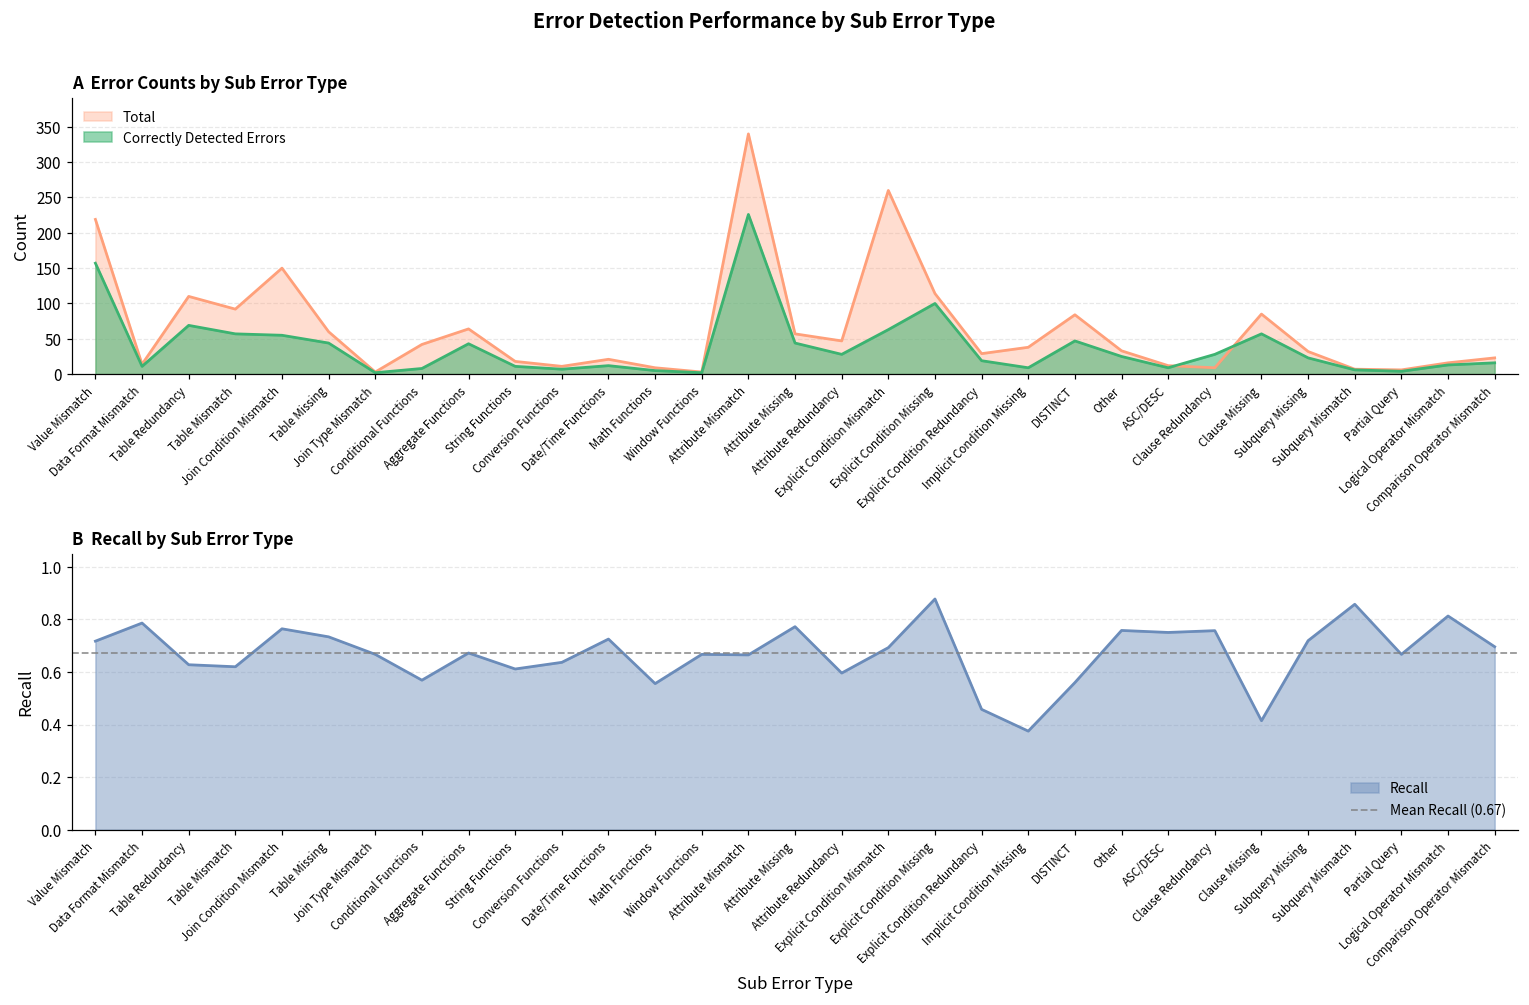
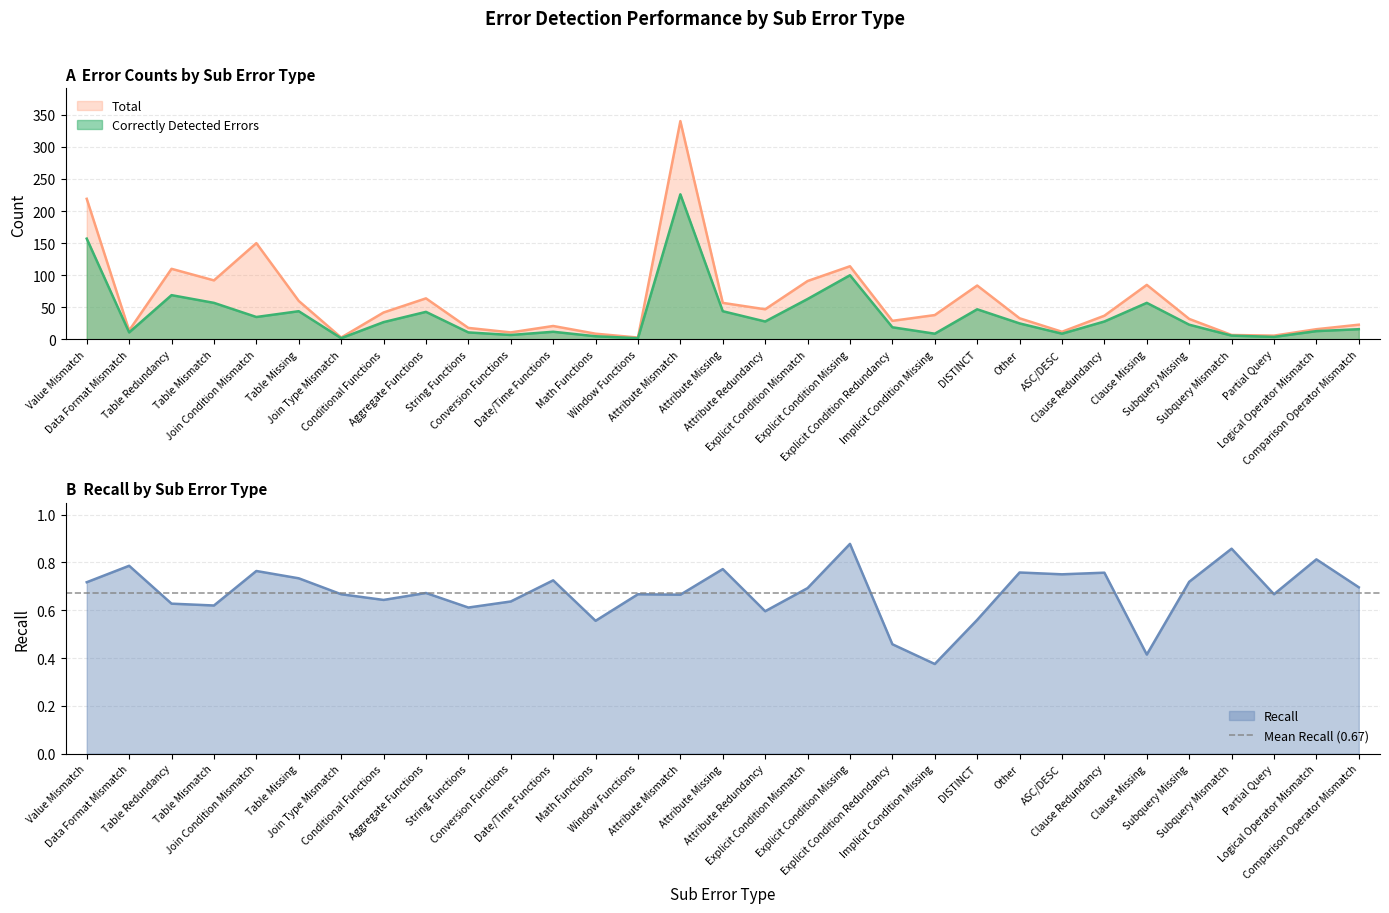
  {
    "A Error Counts by Sub Error Type": {
      "Total": {
        "Value Mismatch": 220,
        "Table Redundancy": 110,
        "Table Mismatch": 90,
        "Join Condition Mismatch": 150,
        "Table Missing": 60,
        "Conditional Functions": 40,
        "Aggregate Functions": 60,
        "String Functions": 20,
        "Conversion Functions": 10,
        "Date/Time Functions": 20,
        "Math Functions": 10,
        "Attribute Mismatch": 340,
        "Attribute Missing": 60,
        "Attribute Redundancy": 50,
-       "Explicit Condition Mismatch": 260,
+       "Explicit Condition Mismatch": 90,
        "Explicit Condition Missing": 110,
        "Explicit Condition Redundancy": 30,
        "Implicit Condition Missing": 40,
        "DISTINCT": 80,
        "Other": 30,
-       "Clause Redundancy": 10,
+       "Clause Redundancy": 40,
        "Clause Missing": 90,
        "Subquery Missing": 30,
        "Comparison Operator Mismatch": 20
      },
      "Correctly Detected Errors": {
        "Value Mismatch": 160,
        "Table Redundancy": 70,
        "Table Mismatch": 60,
-       "Join Condition Mismatch": 60,
+       "Join Condition Mismatch": 40,
        "Table Missing": 40,
-       "Conditional Functions": 10,
+       "Conditional Functions": 30,
        "Aggregate Functions": 40,
        "String Functions": 10,
        "Conversion Functions": 10,
        "Date/Time Functions": 10,
        "Math Functions": 10,
        "Attribute Mismatch": 230,
        "Attribute Missing": 40,
        "Attribute Redundancy": 30,
        "Explicit Condition Mismatch": 60,
        "Explicit Condition Missing": 100,
        "Explicit Condition Redundancy": 20,
        "Implicit Condition Missing": 10,
        "DISTINCT": 50,
        "Other": 30,
        "Clause Redundancy": 30,
        "Clause Missing": 60,
        "Subquery Missing": 20,
        "Comparison Operator Mismatch": 20
      }
    },
    "B Recall by Sub Error Type": {
      "Value Mismatch": 0.72,
      "Data Format Mismatch": 0.79,
      "Table Redundancy": 0.63,
      "Table Mismatch": 0.62,
      "Join Condition Mismatch": 0.76,
      "Table Missing": 0.73,
      "Join Type Mismatch": 0.67,
-     "Conditional Functions": 0.57,
+     "Conditional Functions": 0.64,
      "Aggregate Functions": 0.67,
      "String Functions": 0.61,
      "Conversion Functions": 0.64,
      "Date/Time Functions": 0.72,
      "Math Functions": 0.56,
      "Window Functions": 0.67,
      "Attribute Mismatch": 0.66,
      "Attribute Missing": 0.77,
      "Attribute Redundancy": 0.60,
      "Explicit Condition Mismatch": 0.69,
      "Explicit Condition Missing": 0.88,
      "Explicit Condition Redundancy": 0.46,
      "Implicit Condition Missing": 0.38,
      "DISTINCT": 0.56,
      "Other": 0.76,
      "ASC/DESC": 0.75,
      "Clause Redundancy": 0.76,
      "Clause Missing": 0.41,
      "Subquery Missing": 0.72,
      "Subquery Mismatch": 0.86,
      "Partial Query": 0.67,
      "Logical Operator Mismatch": 0.81,
      "Comparison Operator Mismatch": 0.70
    }
  }
